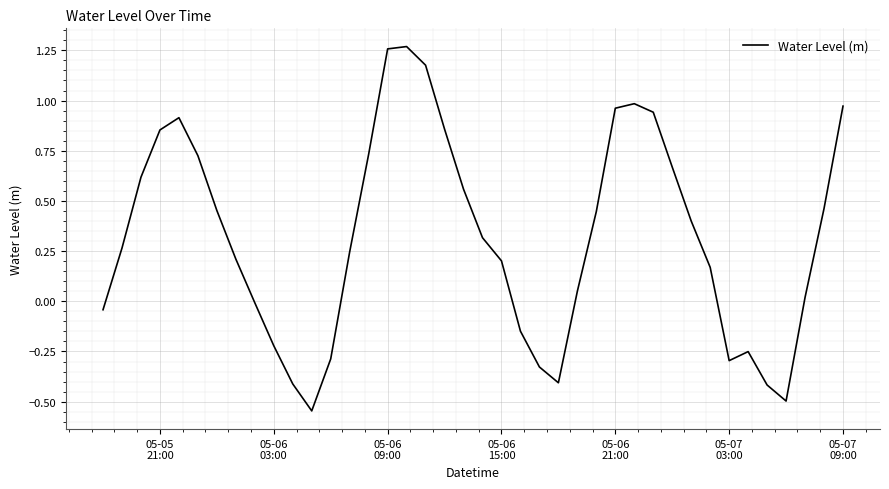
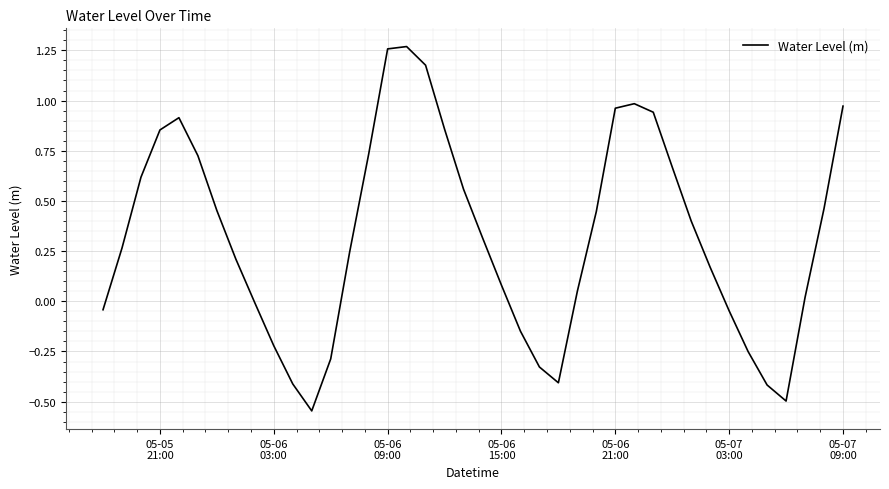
  {
    "05-05 21:00": 0.85,
    "05-06 03:00": -0.22,
    "05-06 09:00": 1.26,
-   "05-06 15:00": 0.20,
+   "05-06 15:00": 0.08,
    "05-06 21:00": 0.96,
-   "05-07 03:00": -0.30,
+   "05-07 03:00": -0.05,
    "05-07 09:00": 0.97
  }
